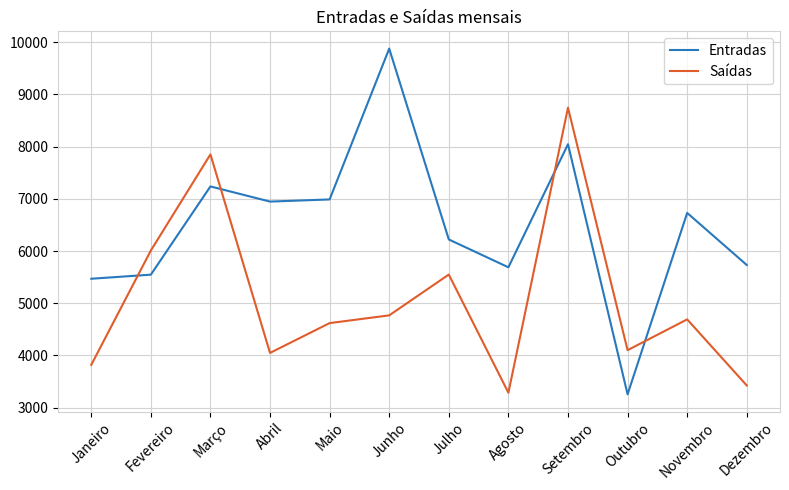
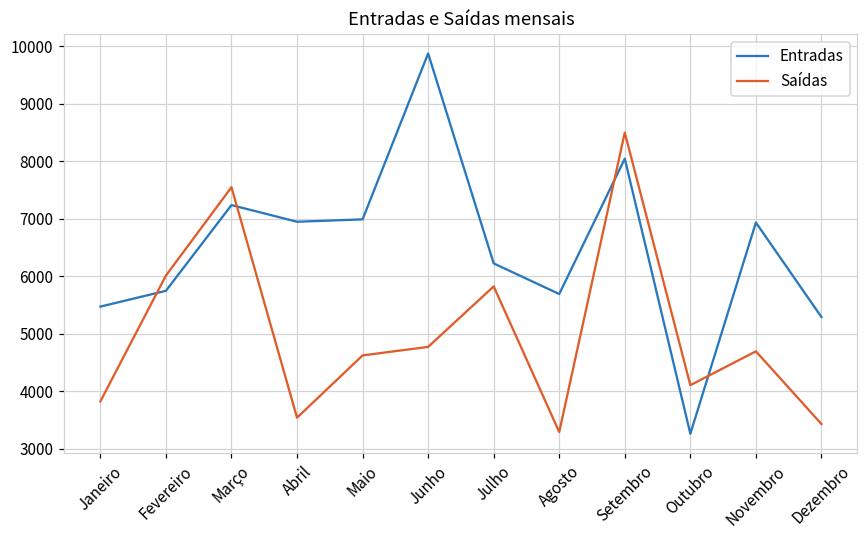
  {
    "Entradas": {
      "Janeiro": 5500,
-     "Fevereiro": 5500,
+     "Fevereiro": 5700,
      "Março": 7200,
      "Abril": 6900,
      "Maio": 7000,
      "Junho": 9900,
      "Julho": 6200,
      "Agosto": 5700,
      "Setembro": 8000,
      "Outubro": 3300,
-     "Novembro": 6700,
-     "Dezembro": 5700
+     "Novembro": 6900,
+     "Dezembro": 5300
    },
    "Saídas": {
      "Janeiro": 3800,
      "Fevereiro": 6000,
-     "Março": 7800,
-     "Abril": 4000,
+     "Março": 7500,
+     "Abril": 3500,
      "Maio": 4600,
      "Junho": 4800,
-     "Julho": 5500,
+     "Julho": 5800,
      "Agosto": 3300,
-     "Setembro": 8700,
+     "Setembro": 8500,
      "Outubro": 4100,
      "Novembro": 4700,
      "Dezembro": 3400
    }
  }
